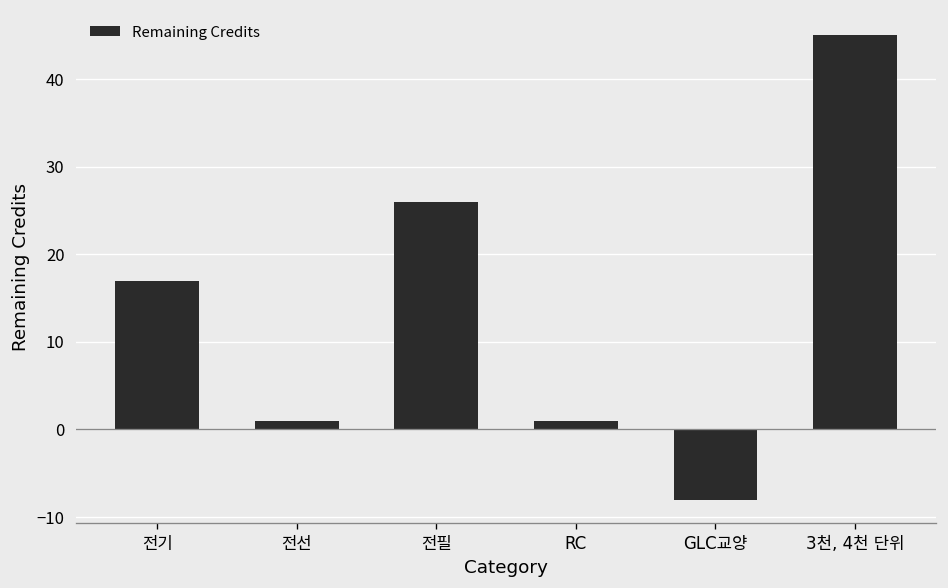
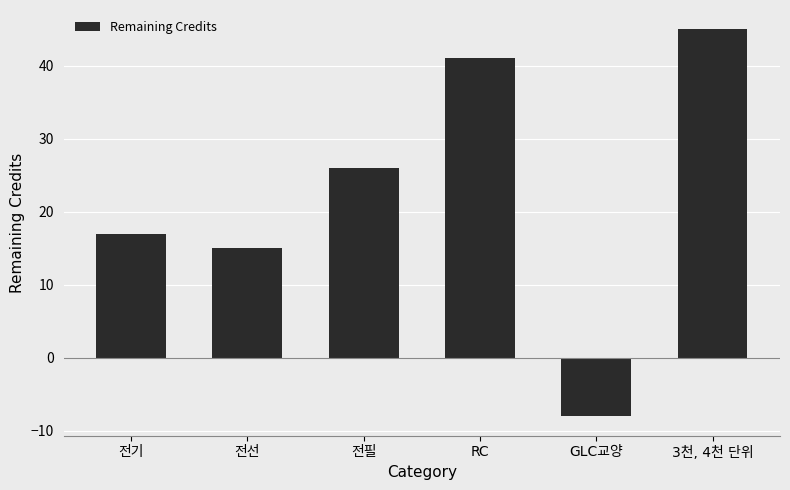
  {
    "전기": 17,
-   "전선": 1,
+   "전선": 15,
    "전필": 26,
-   "RC": 1,
+   "RC": 41,
    "GLC교양": -8,
    "3천, 4천 단위": 45
  }
